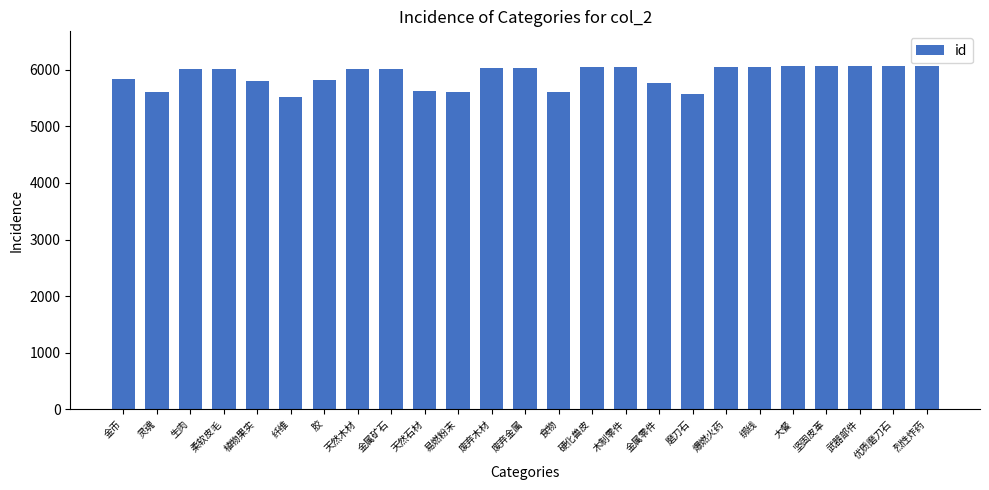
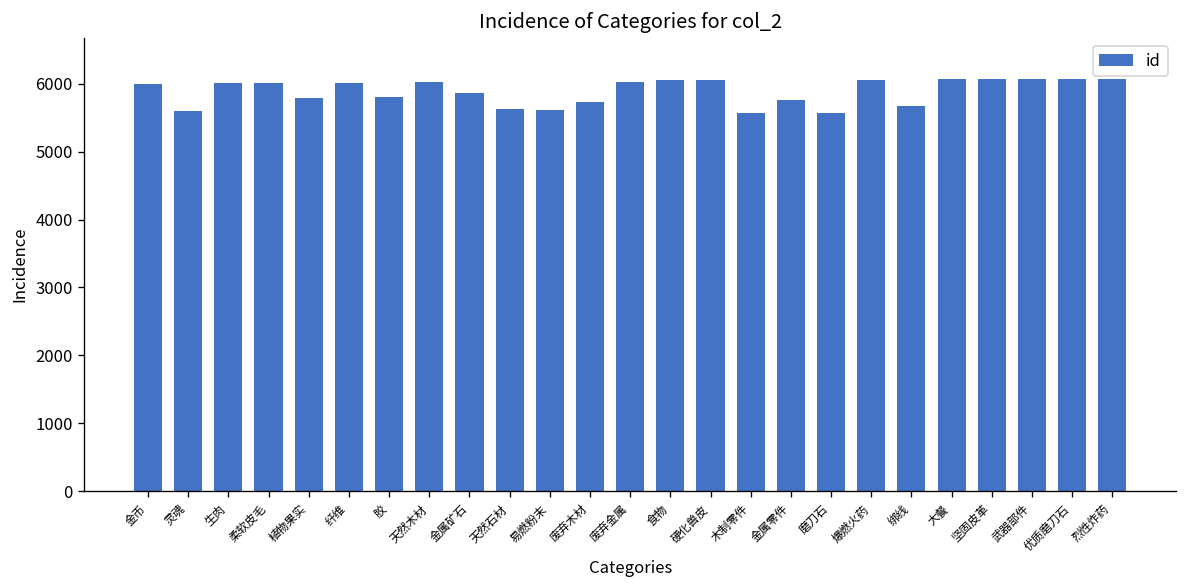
  {
-   "金币": 5800,
+   "金币": 6000,
    "灵魂": 5600,
    "生肉": 6000,
    "柔软皮毛": 6000,
    "植物果实": 5800,
-   "纤维": 5500,
+   "纤维": 6000,
    "胶": 5800,
    "天然木材": 6000,
-   "金属矿石": 6000,
+   "金属矿石": 5900,
    "天然石材": 5600,
    "易燃粉末": 5600,
-   "废弃木材": 6000,
+   "废弃木材": 5700,
    "废弃金属": 6000,
-   "食物": 5600,
+   "食物": 6100,
    "硬化兽皮": 6100,
-   "木制零件": 6100,
+   "木制零件": 5600,
    "金属零件": 5800,
    "磨刀石": 5600,
    "爆燃火药": 6100,
-   "绑线": 6100,
+   "绑线": 5700,
    "大餐": 6100,
    "坚固皮革": 6100,
    "武器部件": 6100,
    "优质磨刀石": 6100,
    "烈性炸药": 6100
  }
